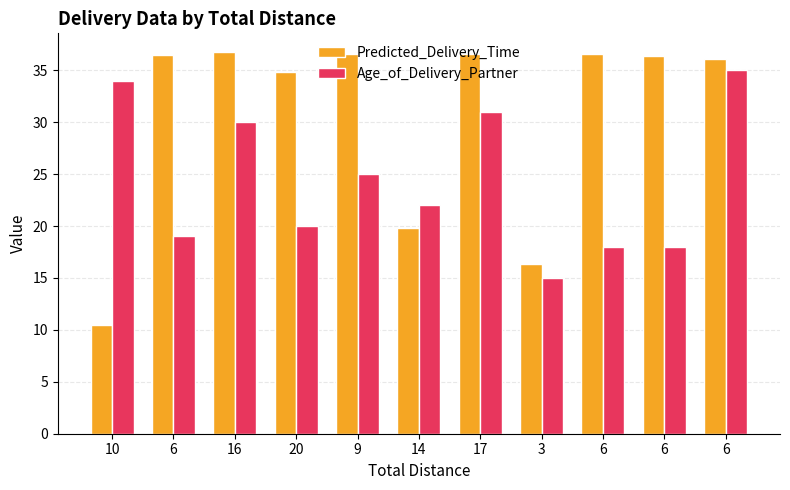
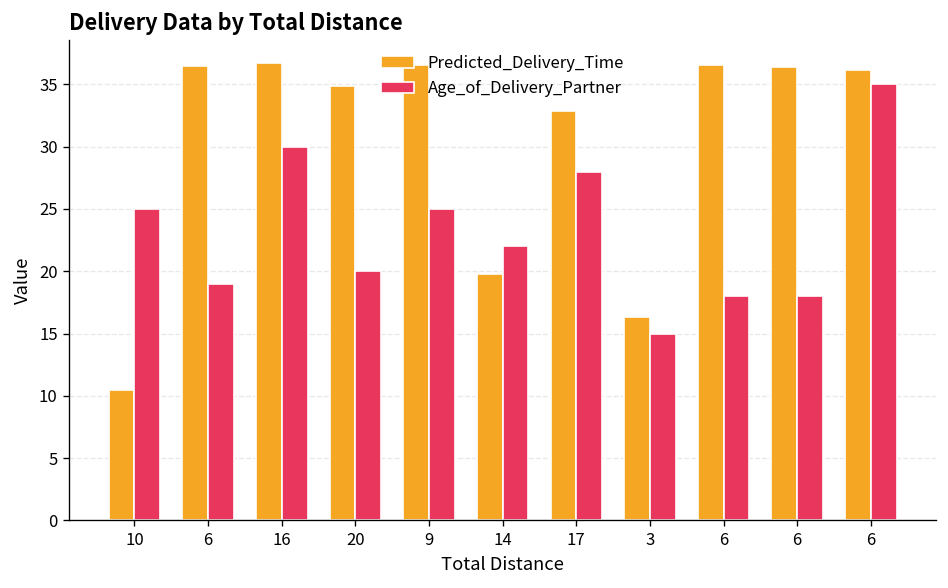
  {
    "Predicted_Delivery_Time": {
      "10": 10.4,
      "16": 36.7,
      "20": 34.9,
      "9": 36.5,
      "14": 19.8,
-     "17": 36.6,
+     "17": 32.8,
      "3": 16.4
    },
    "Age_of_Delivery_Partner": {
-     "10": 34,
+     "10": 25,
      "16": 30,
      "20": 20,
      "9": 25,
      "14": 22,
-     "17": 31,
+     "17": 28,
      "3": 15
    }
  }
